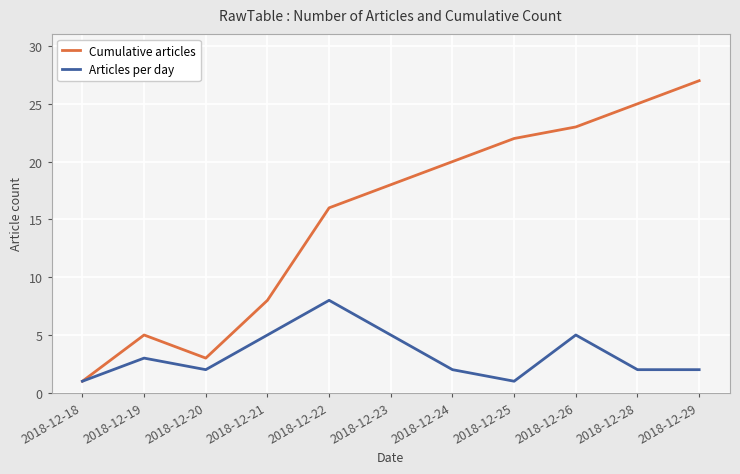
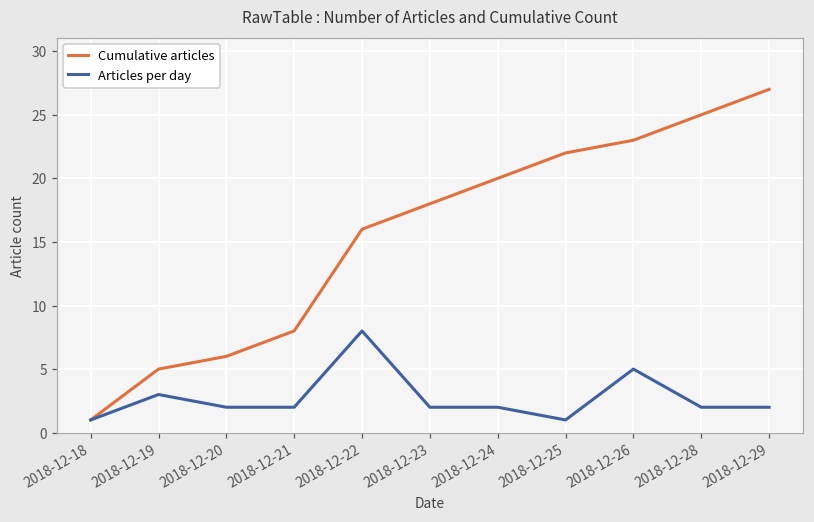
  {
    "Cumulative articles": {
      "2018-12-19": 5,
-     "2018-12-20": 3,
+     "2018-12-20": 6,
      "2018-12-21": 8,
      "2018-12-22": 16,
      "2018-12-23": 18,
      "2018-12-24": 20,
      "2018-12-25": 22,
      "2018-12-26": 23,
      "2018-12-28": 25,
      "2018-12-29": 27
    },
    "Articles per day": {
      "2018-12-19": 3,
      "2018-12-20": 2,
-     "2018-12-21": 5,
+     "2018-12-21": 2,
      "2018-12-22": 8,
-     "2018-12-23": 5,
+     "2018-12-23": 2,
      "2018-12-24": 2,
      "2018-12-25": 1,
      "2018-12-26": 5,
      "2018-12-28": 2,
      "2018-12-29": 2
    }
  }
